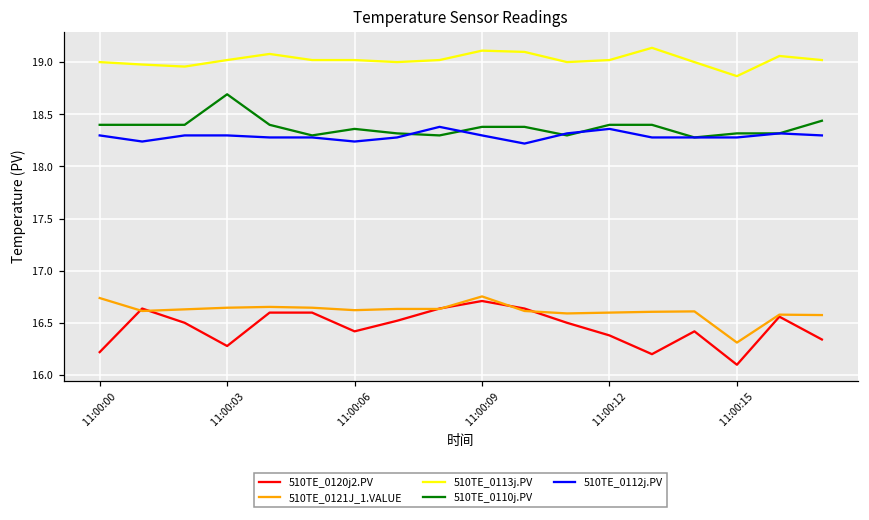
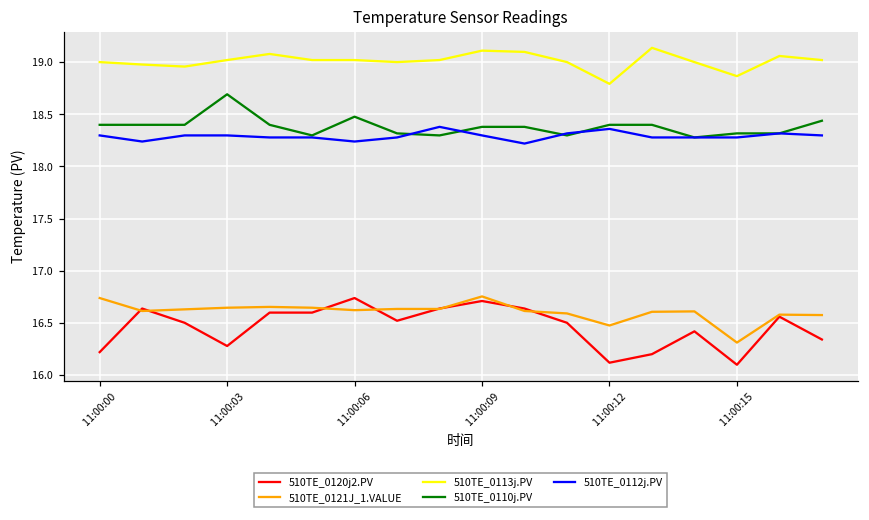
  {
    "510TE_0120j2.PV": {
      "11:00:00": 16.2,
      "11:00:03": 16.3,
-     "11:00:06": 16.4,
+     "11:00:06": 16.7,
      "11:00:09": 16.7,
-     "11:00:12": 16.4,
+     "11:00:12": 16.1,
      "11:00:15": 16.1
    },
    "510TE_0121J_1.VALUE": {
      "11:00:00": 16.7,
      "11:00:03": 16.6,
      "11:00:06": 16.6,
      "11:00:09": 16.8,
-     "11:00:12": 16.6,
+     "11:00:12": 16.5,
      "11:00:15": 16.3
    },
    "510TE_0113j.PV": {
      "11:00:00": 19.0,
      "11:00:03": 19.0,
      "11:00:06": 19.0,
      "11:00:09": 19.1,
-     "11:00:12": 19.0,
+     "11:00:12": 18.8,
      "11:00:15": 18.9
    },
    "510TE_0110j.PV": {
      "11:00:00": 18.4,
      "11:00:03": 18.7,
-     "11:00:06": 18.4,
+     "11:00:06": 18.5,
      "11:00:09": 18.4,
      "11:00:12": 18.4,
      "11:00:15": 18.3
    },
    "510TE_0112j.PV": {
      "11:00:00": 18.3,
      "11:00:03": 18.3,
      "11:00:06": 18.2,
      "11:00:09": 18.3,
      "11:00:12": 18.4,
      "11:00:15": 18.3
    }
  }
